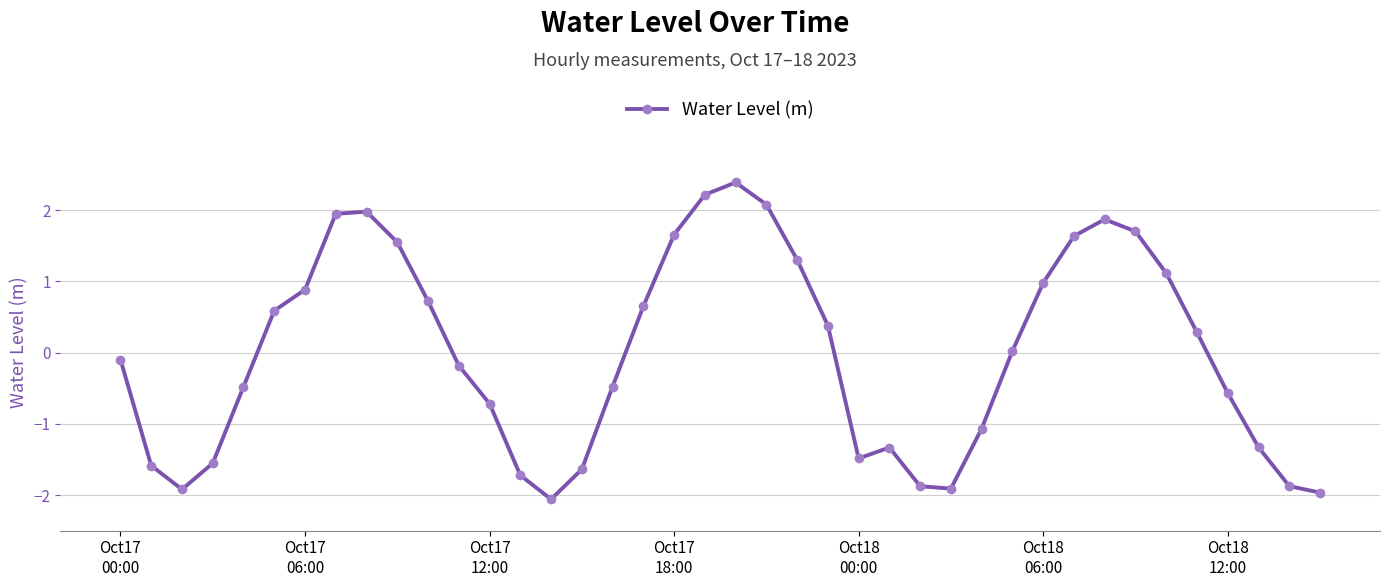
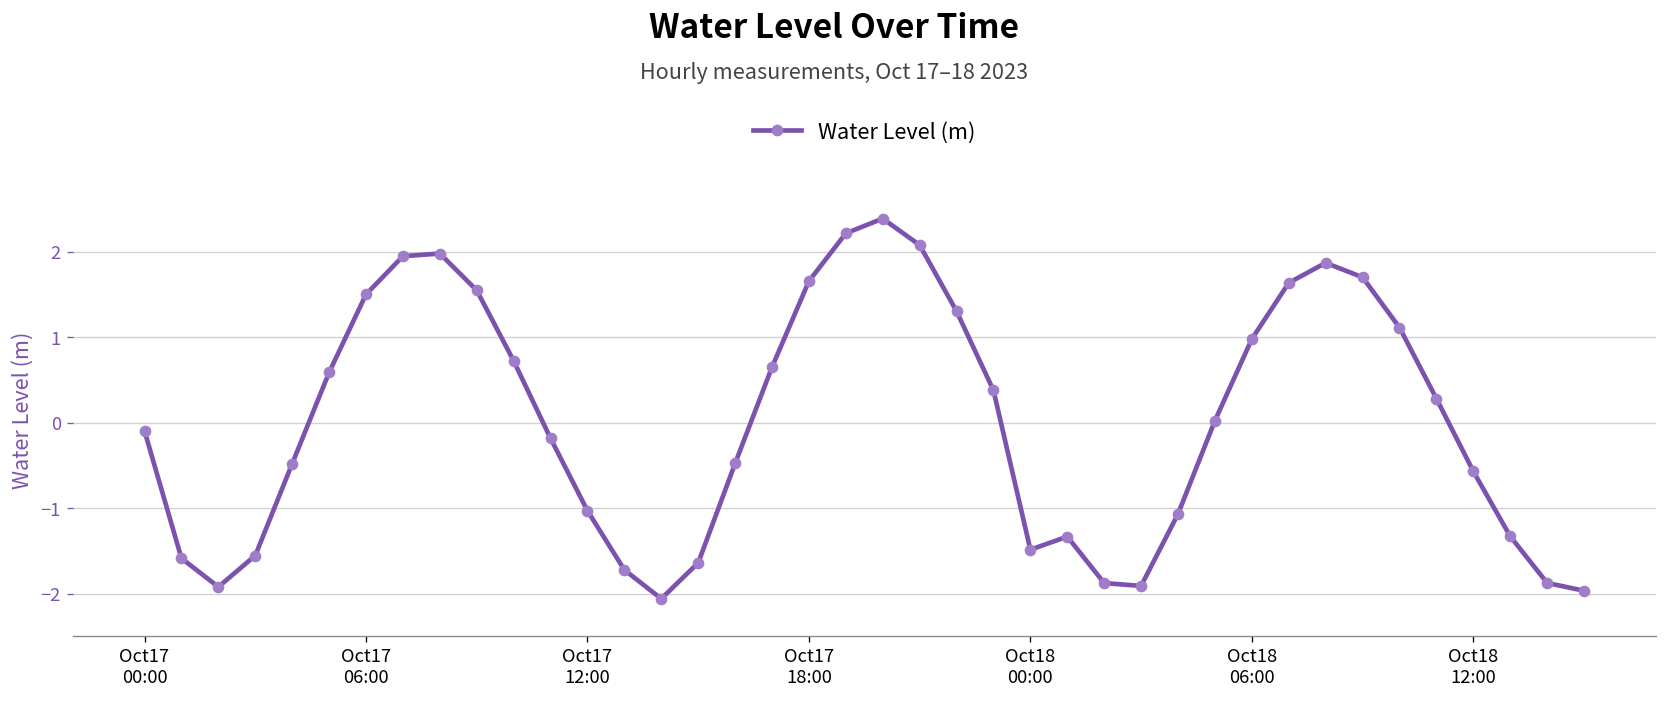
  {
    "Oct17 00:00": -0.1,
-   "Oct17 06:00": 0.9,
-   "Oct17 12:00": -0.7,
+   "Oct17 06:00": 1.5,
+   "Oct17 12:00": -1.0,
    "Oct17 18:00": 1.7,
    "Oct18 00:00": -1.5,
    "Oct18 06:00": 1.0,
    "Oct18 12:00": -0.6
  }
